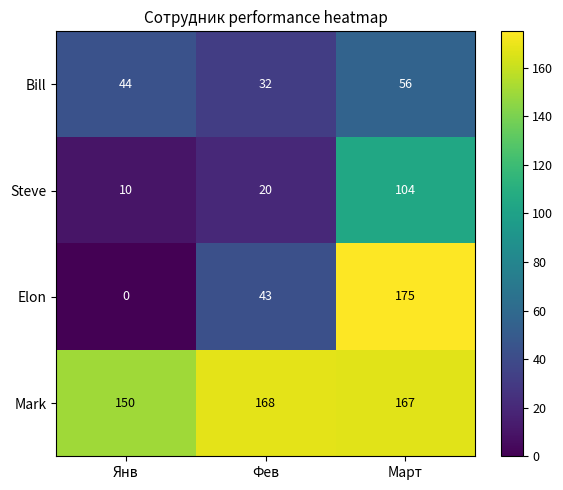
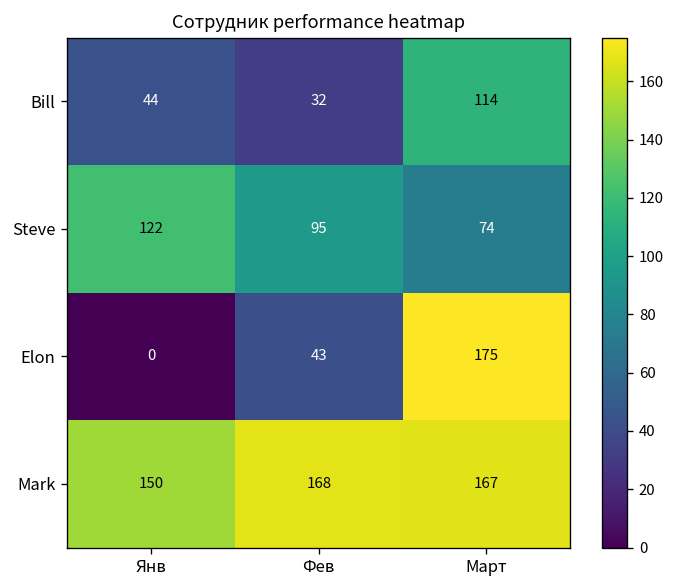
  {
    "Bill": {
      "Янв": 44,
      "Фев": 32,
-     "Март": 56
+     "Март": 114
    },
    "Steve": {
-     "Янв": 10,
-     "Фев": 20,
-     "Март": 104
+     "Янв": 122,
+     "Фев": 95,
+     "Март": 74
    },
    "Elon": {
      "Янв": 0,
      "Фев": 43,
      "Март": 175
    },
    "Mark": {
      "Янв": 150,
      "Фев": 168,
      "Март": 167
    }
  }
